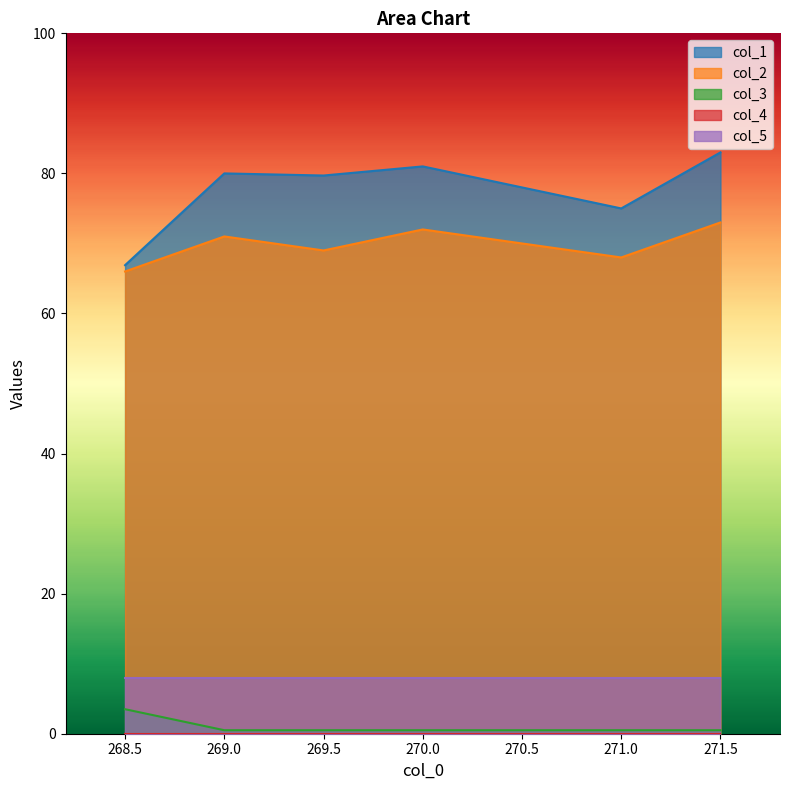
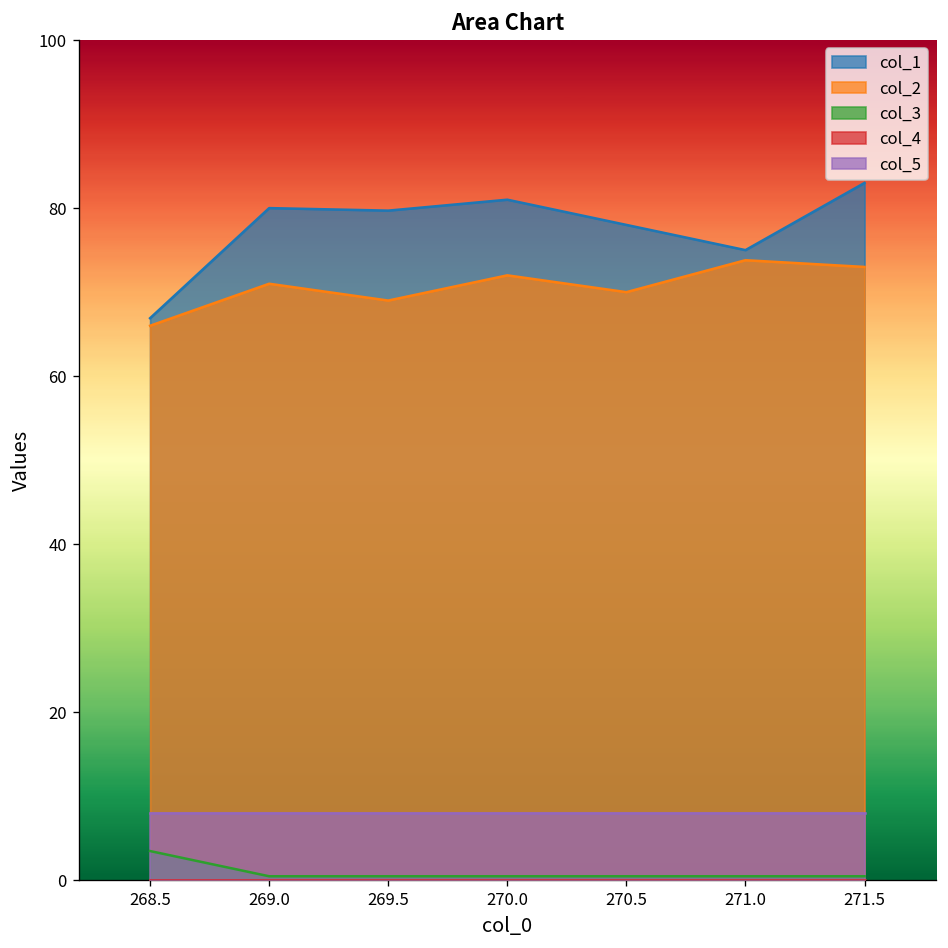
  {
    "col_1": {
      "268.5": 67,
      "269.0": 80,
      "269.5": 80,
      "270.0": 81,
      "270.5": 78,
      "271.0": 75,
      "271.5": 83
    },
    "col_2": {
      "268.5": 66,
      "269.0": 71,
      "269.5": 69,
      "270.0": 72,
      "270.5": 70,
-     "271.0": 68,
+     "271.0": 74,
      "271.5": 73
    },
    "col_3": {
      "268.5": 4,
      "269.0": 1,
      "269.5": 1,
      "270.0": 1,
      "270.5": 1,
      "271.0": 1,
      "271.5": 1
    },
    "col_4": {
      "268.5": 0,
      "269.0": 0,
      "269.5": 0,
      "270.0": 0,
      "270.5": 0,
      "271.0": 0,
      "271.5": 0
    },
    "col_5": {
      "268.5": 8,
      "269.0": 8,
      "269.5": 8,
      "270.0": 8,
      "270.5": 8,
      "271.0": 8,
      "271.5": 8
    }
  }
